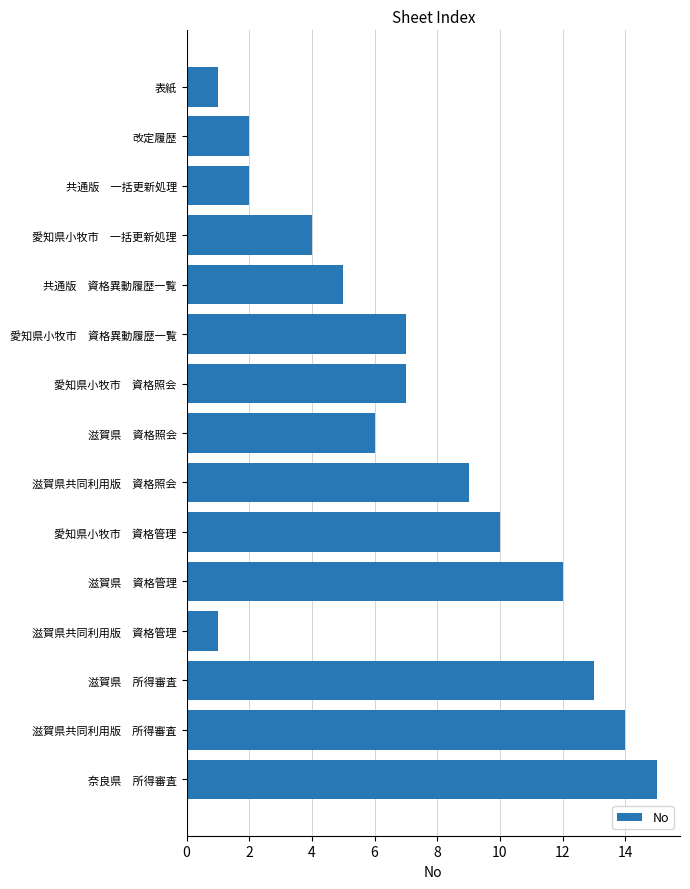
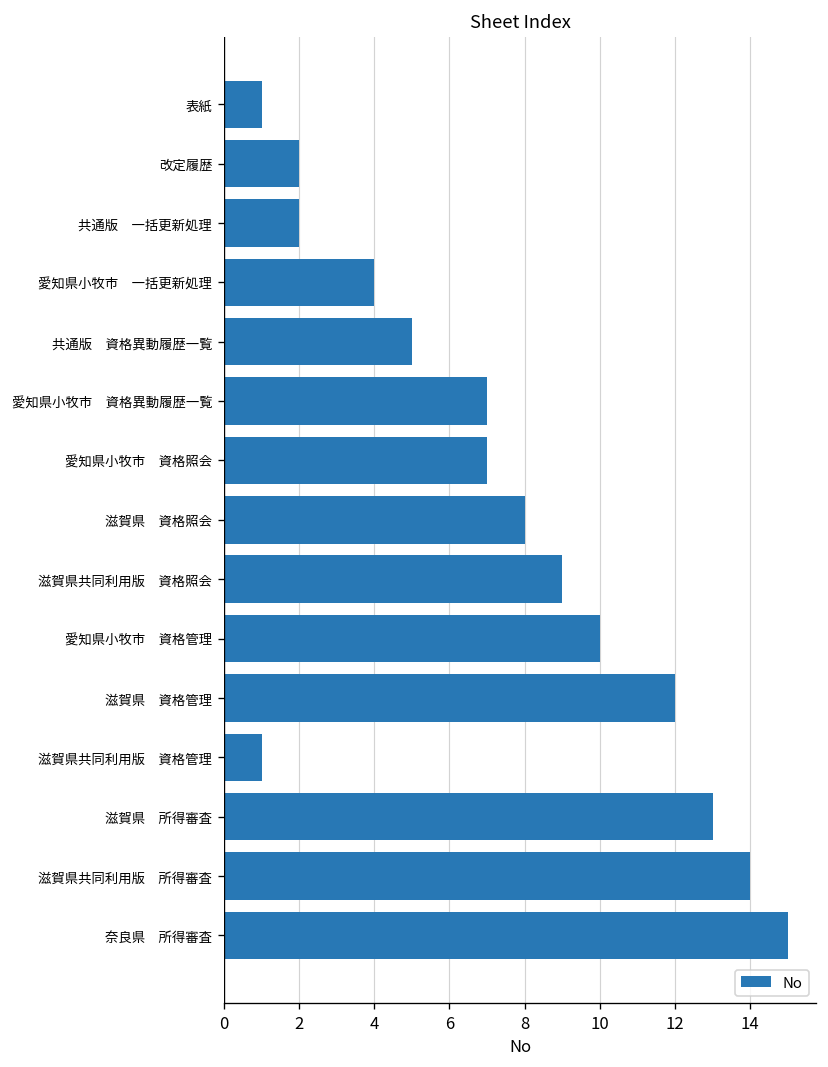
  {
    "表紙": 1,
    "改定履歴": 2,
    "共通版 一括更新処理": 2,
    "愛知県小牧市 一括更新処理": 4,
    "共通版 資格異動履歴一覧": 5,
    "愛知県小牧市 資格異動履歴一覧": 7,
    "愛知県小牧市 資格照会": 7,
-   "滋賀県 資格照会": 6,
+   "滋賀県 資格照会": 8,
    "滋賀県共同利用版 資格照会": 9,
    "愛知県小牧市 資格管理": 10,
    "滋賀県 資格管理": 12,
    "滋賀県共同利用版 資格管理": 1,
    "滋賀県 所得審査": 13,
    "滋賀県共同利用版 所得審査": 14,
    "奈良県 所得審査": 15
  }
